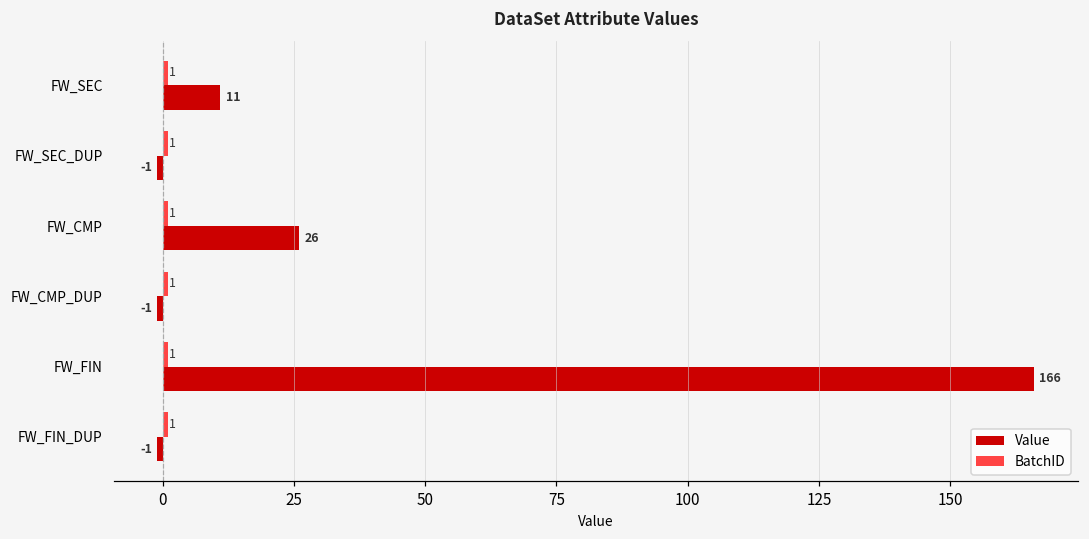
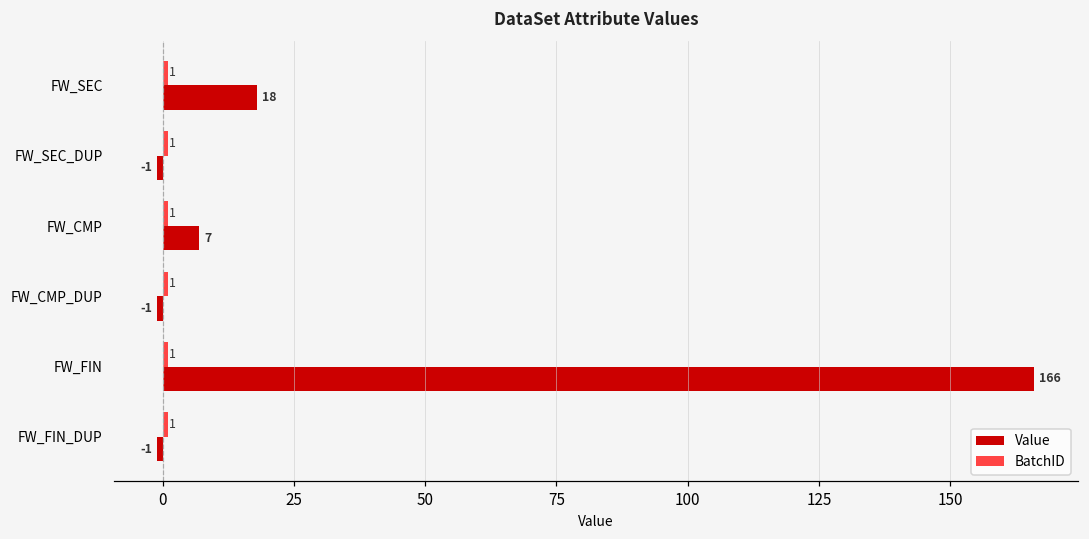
  {
    "Value": {
-     "FW_SEC": 11,
+     "FW_SEC": 18,
      "FW_SEC_DUP": -1,
-     "FW_CMP": 26,
+     "FW_CMP": 7,
      "FW_CMP_DUP": -1,
      "FW_FIN": 166,
      "FW_FIN_DUP": -1
    },
    "BatchID": {
      "FW_SEC": 1,
      "FW_SEC_DUP": 1,
      "FW_CMP": 1,
      "FW_CMP_DUP": 1,
      "FW_FIN": 1,
      "FW_FIN_DUP": 1
    }
  }
